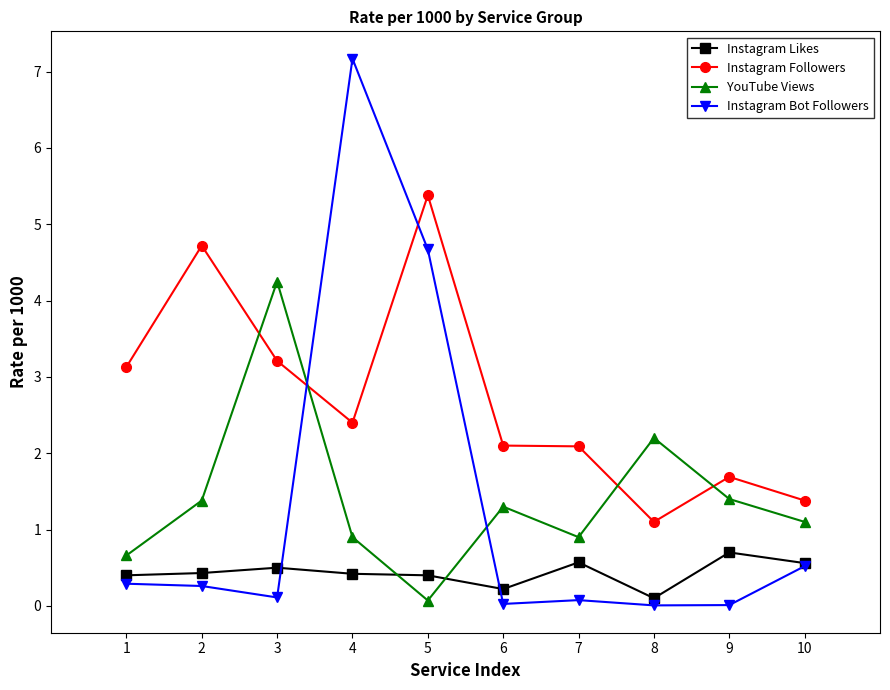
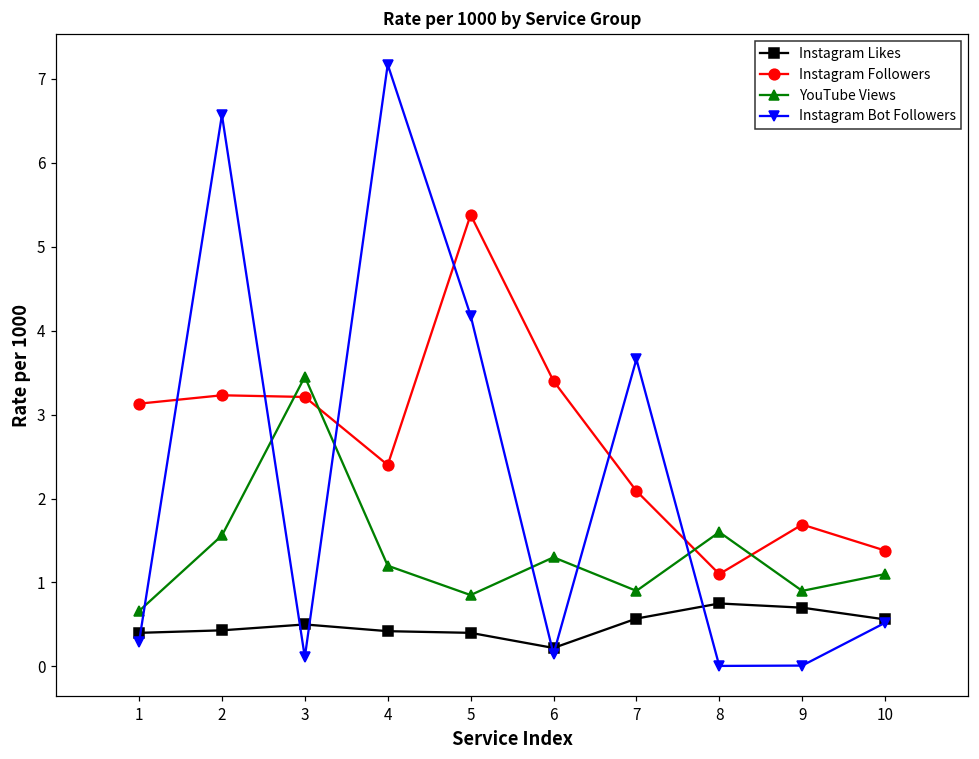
  {
    "Instagram Likes": {
      "1": 0.4,
      "2": 0.4,
      "3": 0.5,
      "4": 0.4,
      "5": 0.4,
      "6": 0.2,
      "7": 0.6,
-     "8": 0.1,
+     "8": 0.8,
      "9": 0.7,
      "10": 0.6
    },
    "Instagram Followers": {
      "1": 3.1,
-     "2": 4.7,
+     "2": 3.2,
      "3": 3.2,
      "4": 2.4,
      "5": 5.4,
-     "6": 2.1,
+     "6": 3.4,
      "7": 2.1,
      "8": 1.1,
      "9": 1.7,
      "10": 1.4
    },
    "YouTube Views": {
      "1": 0.7,
-     "2": 1.4,
-     "3": 4.3,
-     "4": 0.9,
-     "5": 0.1,
+     "2": 1.6,
+     "3": 3.5,
+     "4": 1.2,
+     "5": 0.9,
      "6": 1.3,
      "7": 0.9,
-     "8": 2.2,
-     "9": 1.4,
+     "8": 1.6,
+     "9": 0.9,
      "10": 1.1
    },
    "Instagram Bot Followers": {
      "1": 0.3,
-     "2": 0.3,
+     "2": 6.6,
      "3": 0.1,
      "4": 7.2,
-     "5": 4.7,
-     "6": 0.0,
-     "7": 0.1,
+     "5": 4.2,
+     "6": 0.1,
+     "7": 3.7,
      "8": 0.0,
      "9": 0.0,
      "10": 0.5
    }
  }
